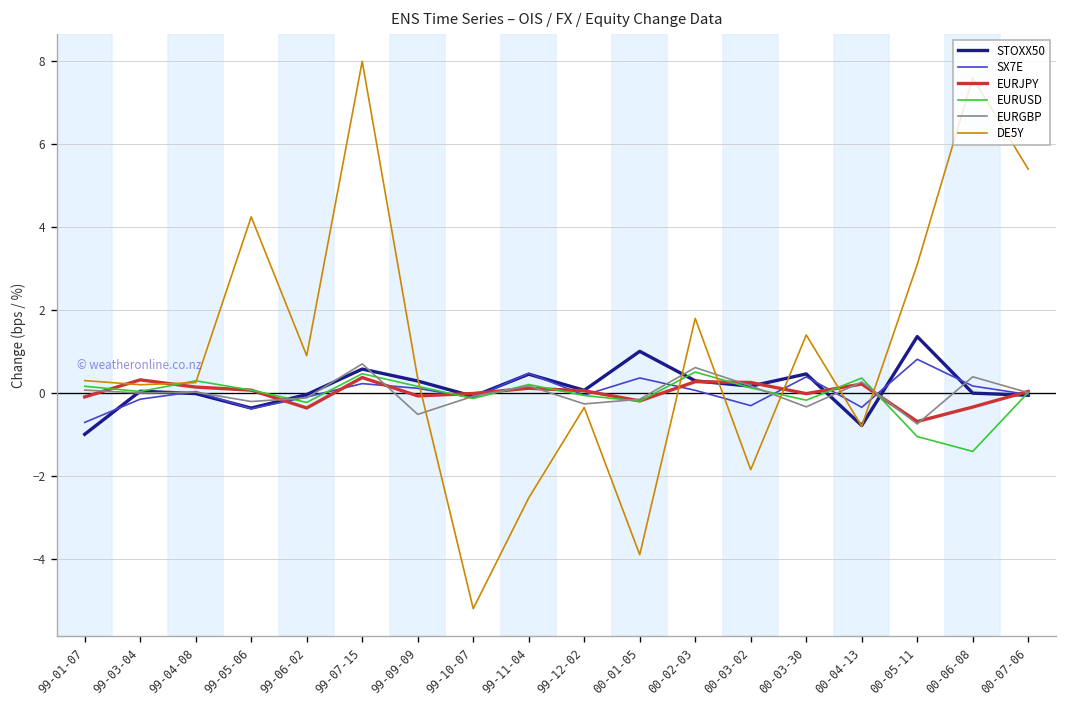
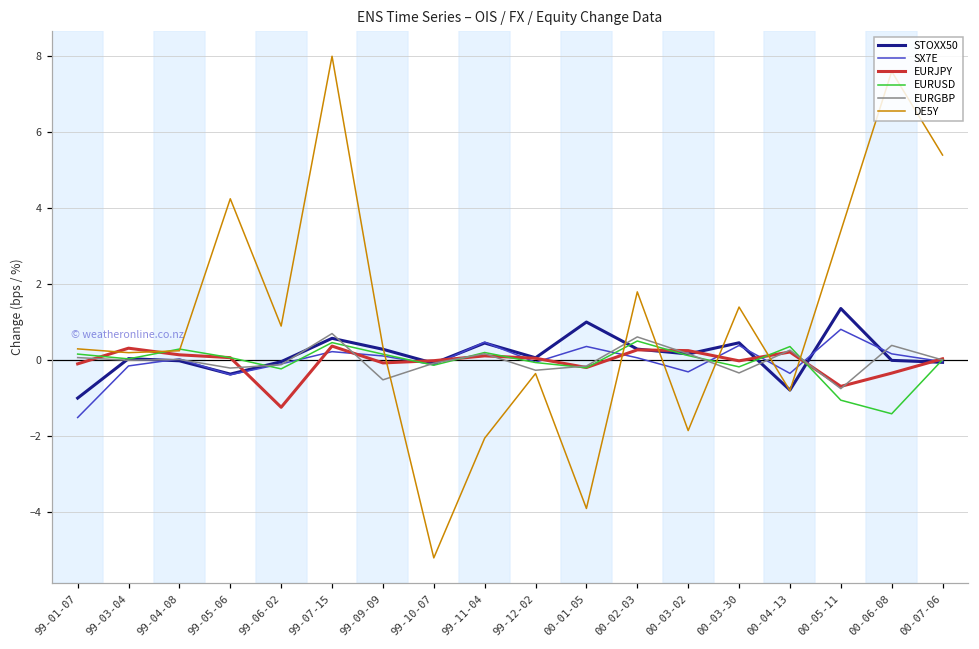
  {
    "STOXX50": {
      "99-01-07": -1.0,
      "99-07-15": 0.6,
      "00-01-05": 1.0,
      "00-05-11": 1.4,
      "00-06-08": 0.0
    },
    "SX7E": {
-     "99-01-07": -0.7,
+     "99-01-07": -1.5,
      "99-03-04": -0.1,
      "99-07-15": 0.2,
      "00-01-05": 0.4,
      "00-02-03": 0.1,
      "00-03-02": -0.3,
      "00-04-13": -0.3,
      "00-05-11": 0.8,
      "00-06-08": 0.2
    },
    "EURJPY": {
      "99-01-07": -0.1,
      "99-03-04": 0.3,
      "99-04-08": 0.1,
-     "99-06-02": -0.4,
+     "99-06-02": -1.2,
      "99-07-15": 0.4,
      "99-09-09": -0.1,
      "00-03-02": 0.3,
      "00-03-30": 0.0,
      "00-06-08": -0.3
    },
    "EURUSD": {
      "99-01-07": 0.2,
      "99-06-02": -0.2,
      "99-07-15": 0.5,
      "00-02-03": 0.5,
      "00-03-30": -0.2,
      "00-04-13": 0.4,
      "00-05-11": -1.1,
      "00-06-08": -1.4
    },
    "EURGBP": {
      "99-01-07": 0.1,
      "99-05-06": -0.2,
      "99-07-15": 0.7,
      "99-09-09": -0.5,
      "99-12-02": -0.3,
      "00-02-03": 0.6,
      "00-03-30": -0.3,
      "00-06-08": 0.4
    },
    "DE5Y": {
      "99-01-07": 0.3,
      "99-03-04": 0.2,
      "99-05-06": 4.3,
      "99-06-02": 0.9,
      "99-07-15": 8.0,
      "99-10-07": -5.2,
-     "99-11-04": -2.5,
+     "99-11-04": -2.1,
      "99-12-02": -0.3,
      "00-01-05": -3.9,
      "00-02-03": 1.8,
      "00-03-02": -1.9,
      "00-03-30": 1.4,
-     "00-05-11": 3.1,
+     "00-05-11": 3.4,
      "00-07-06": 5.4
    }
  }
